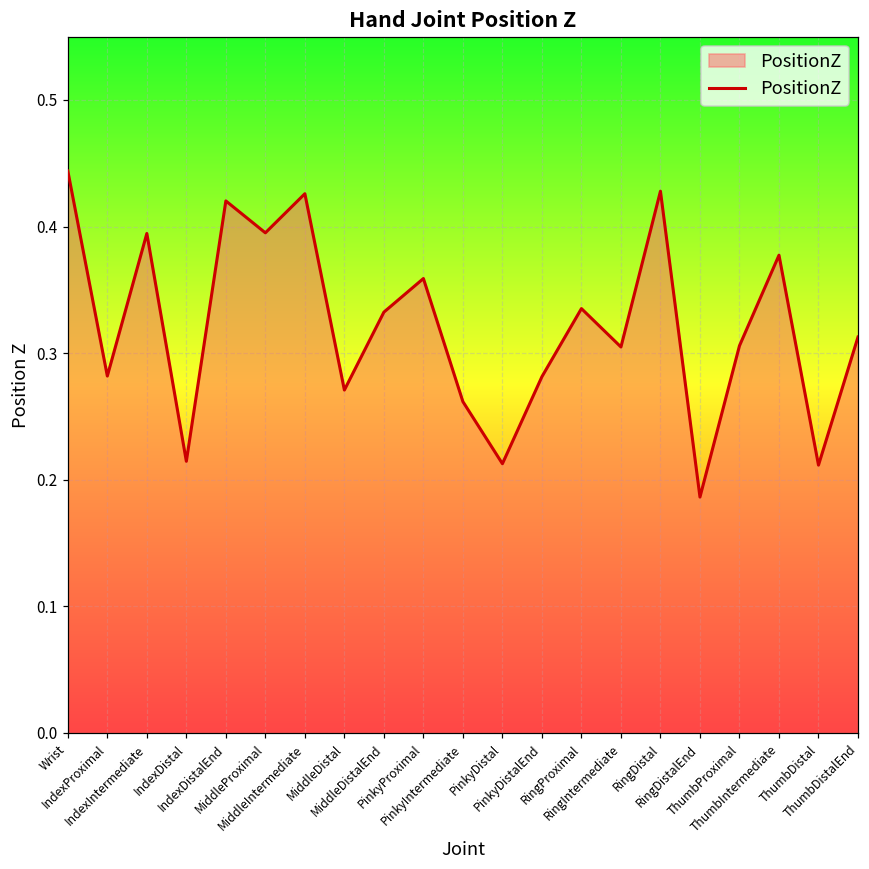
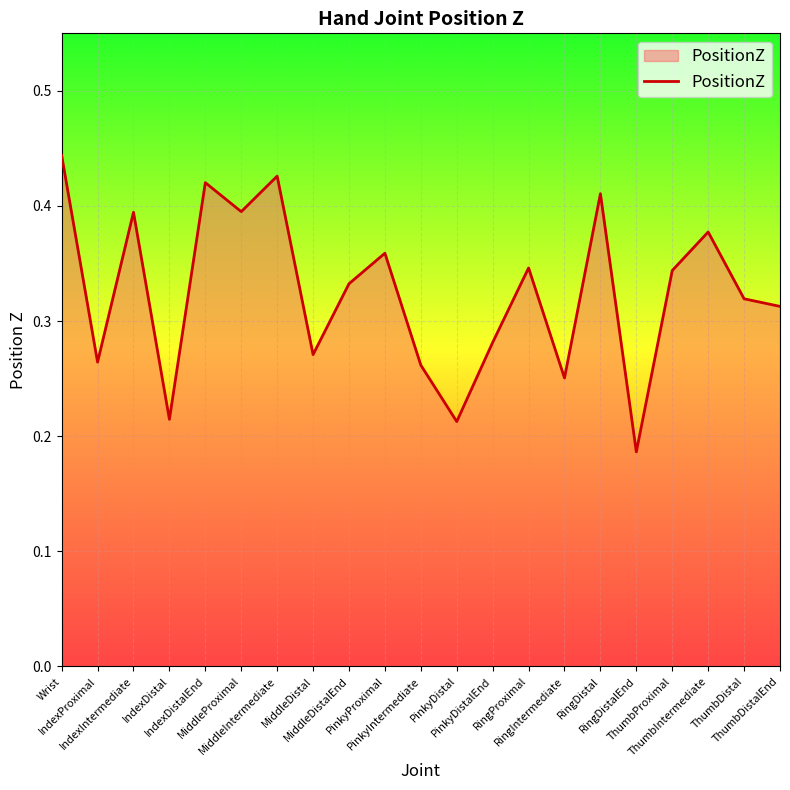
  {
    "Wrist": 0.444,
-   "IndexProximal": 0.282,
+   "IndexProximal": 0.264,
    "IndexIntermediate": 0.395,
    "IndexDistal": 0.215,
    "IndexDistalEnd": 0.420,
    "MiddleProximal": 0.395,
    "MiddleIntermediate": 0.426,
    "MiddleDistal": 0.271,
    "MiddleDistalEnd": 0.332,
    "PinkyProximal": 0.359,
    "PinkyIntermediate": 0.262,
    "PinkyDistal": 0.213,
    "PinkyDistalEnd": 0.281,
-   "RingProximal": 0.335,
-   "RingIntermediate": 0.305,
-   "RingDistal": 0.428,
+   "RingProximal": 0.346,
+   "RingIntermediate": 0.251,
+   "RingDistal": 0.411,
    "RingDistalEnd": 0.186,
-   "ThumbProximal": 0.306,
+   "ThumbProximal": 0.344,
    "ThumbIntermediate": 0.377,
-   "ThumbDistal": 0.212,
+   "ThumbDistal": 0.319,
    "ThumbDistalEnd": 0.313
  }
